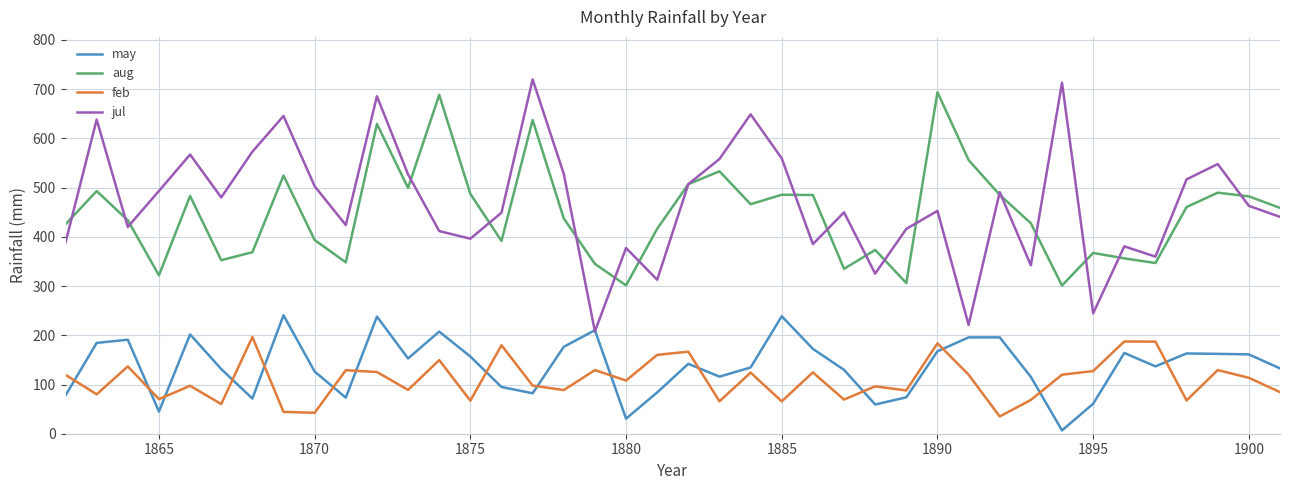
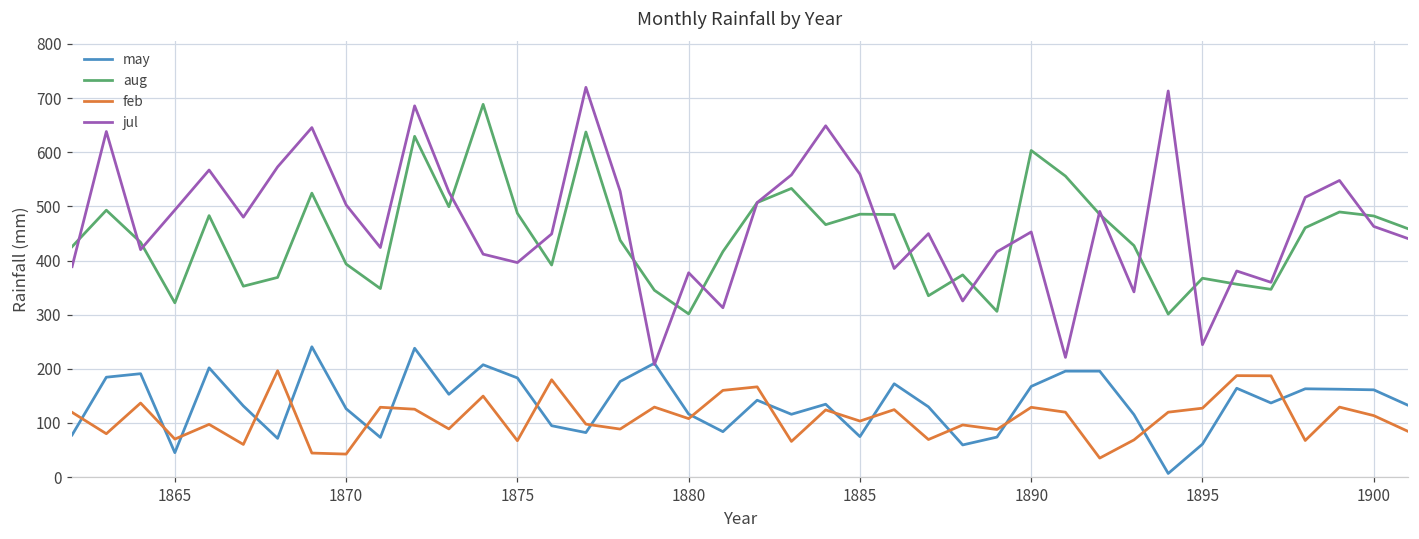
  {
    "may": {
      "1865": 50,
      "1870": 130,
-     "1875": 160,
-     "1880": 30,
-     "1885": 240,
+     "1875": 180,
+     "1880": 120,
+     "1885": 70,
      "1890": 170,
      "1895": 60,
      "1900": 160
    },
    "aug": {
      "1865": 320,
      "1870": 390,
      "1875": 490,
      "1880": 300,
      "1885": 490,
-     "1890": 690,
+     "1890": 600,
      "1895": 370,
      "1900": 480
    },
    "feb": {
      "1865": 70,
      "1870": 40,
      "1875": 70,
      "1880": 110,
-     "1885": 70,
-     "1890": 180,
+     "1885": 100,
+     "1890": 130,
      "1895": 130,
      "1900": 110
    },
    "jul": {
      "1865": 490,
      "1870": 500,
      "1875": 400,
      "1880": 380,
      "1885": 560,
      "1890": 450,
      "1895": 240,
      "1900": 460
    }
  }
